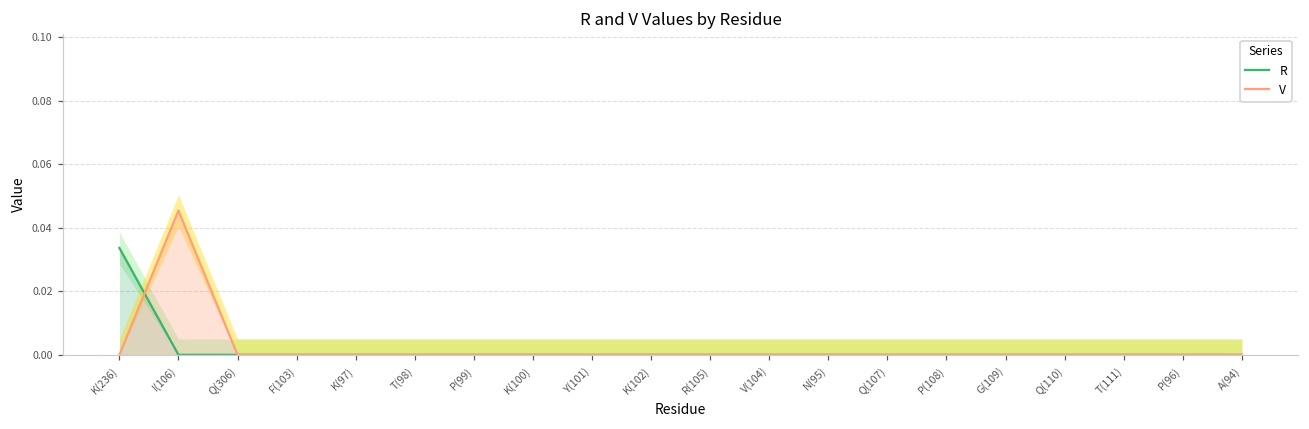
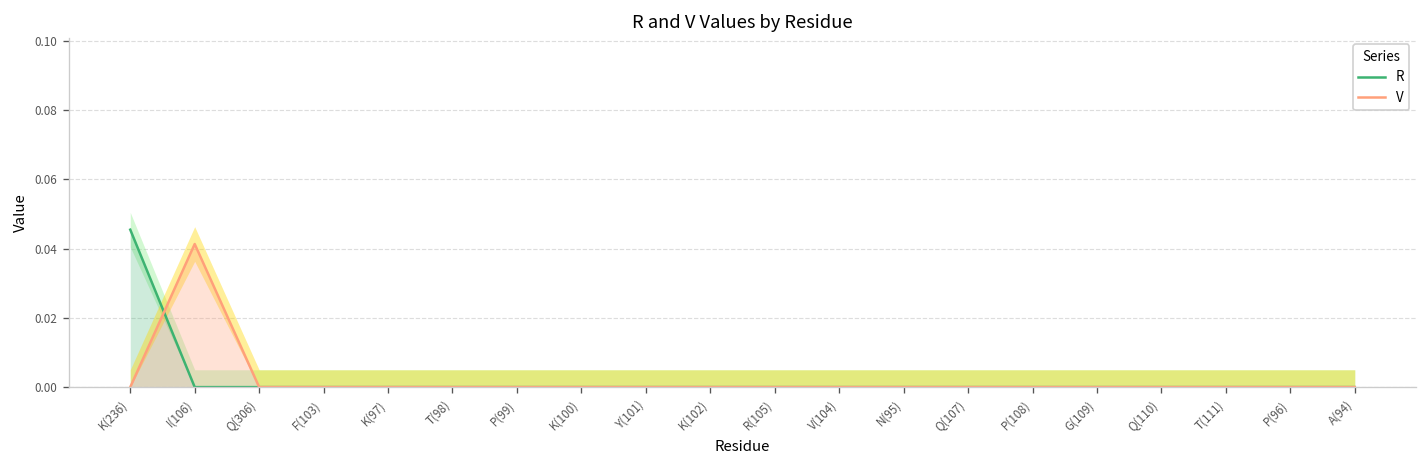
  {
    "R": {
-     "K(236)": 0.034,
+     "K(236)": 0.045,
      "I(106)": 0.000
    },
    "V": {
      "K(236)": 0.000,
-     "I(106)": 0.045
+     "I(106)": 0.041
    }
  }
